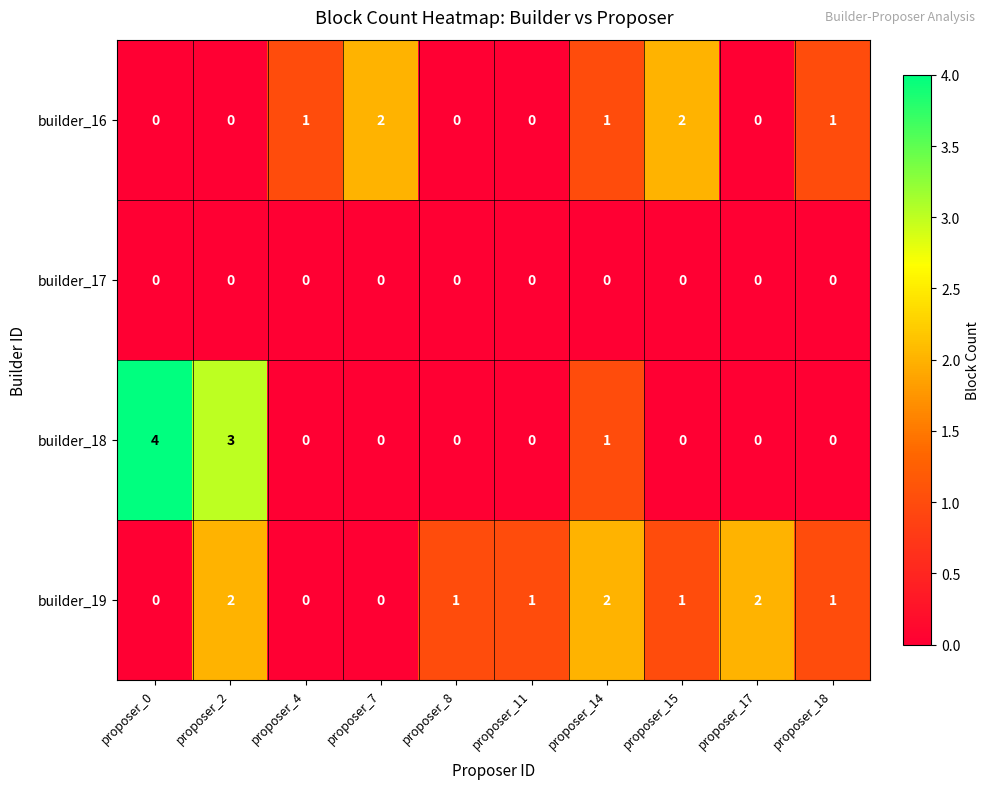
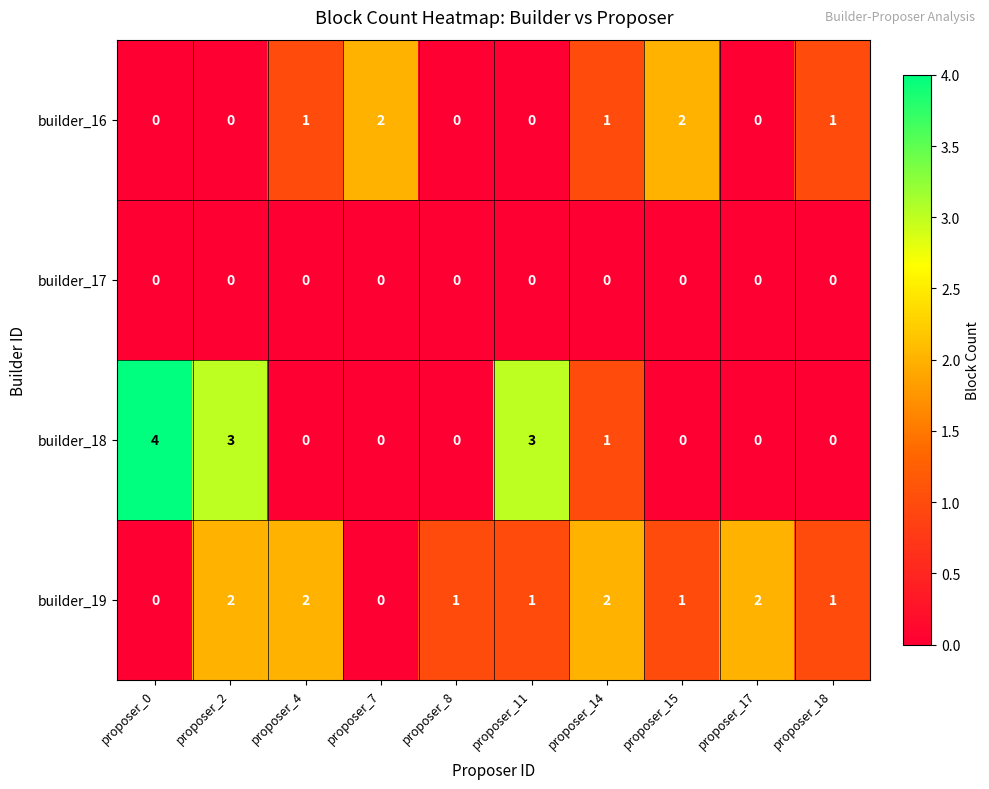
  {
    "builder_16": {
      "proposer_0": 0,
      "proposer_2": 0,
      "proposer_4": 1,
      "proposer_7": 2,
      "proposer_8": 0,
      "proposer_11": 0,
      "proposer_14": 1,
      "proposer_15": 2,
      "proposer_17": 0,
      "proposer_18": 1
    },
    "builder_17": {
      "proposer_0": 0,
      "proposer_2": 0,
      "proposer_4": 0,
      "proposer_7": 0,
      "proposer_8": 0,
      "proposer_11": 0,
      "proposer_14": 0,
      "proposer_15": 0,
      "proposer_17": 0,
      "proposer_18": 0
    },
    "builder_18": {
      "proposer_0": 4,
      "proposer_2": 3,
      "proposer_4": 0,
      "proposer_7": 0,
      "proposer_8": 0,
-     "proposer_11": 0,
+     "proposer_11": 3,
      "proposer_14": 1,
      "proposer_15": 0,
      "proposer_17": 0,
      "proposer_18": 0
    },
    "builder_19": {
      "proposer_0": 0,
      "proposer_2": 2,
-     "proposer_4": 0,
+     "proposer_4": 2,
      "proposer_7": 0,
      "proposer_8": 1,
      "proposer_11": 1,
      "proposer_14": 2,
      "proposer_15": 1,
      "proposer_17": 2,
      "proposer_18": 1
    }
  }
